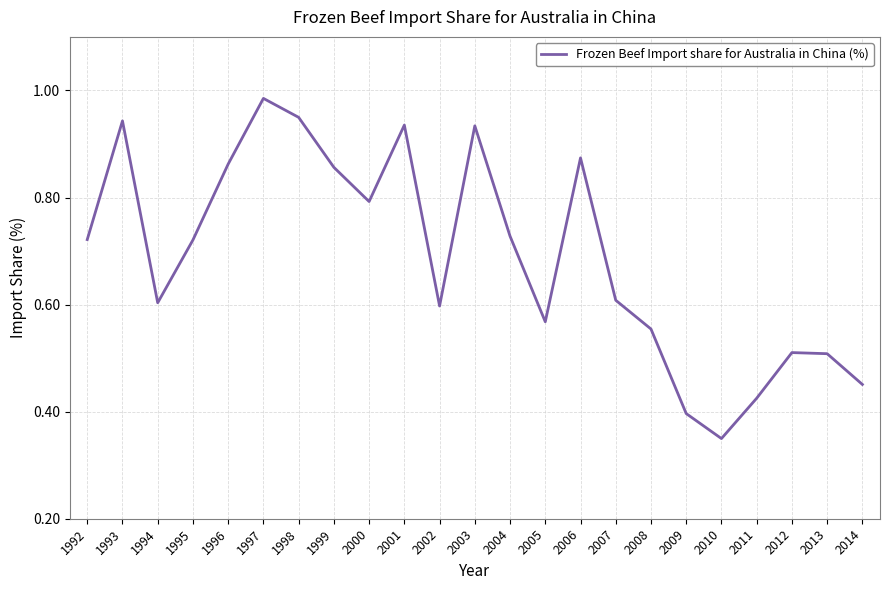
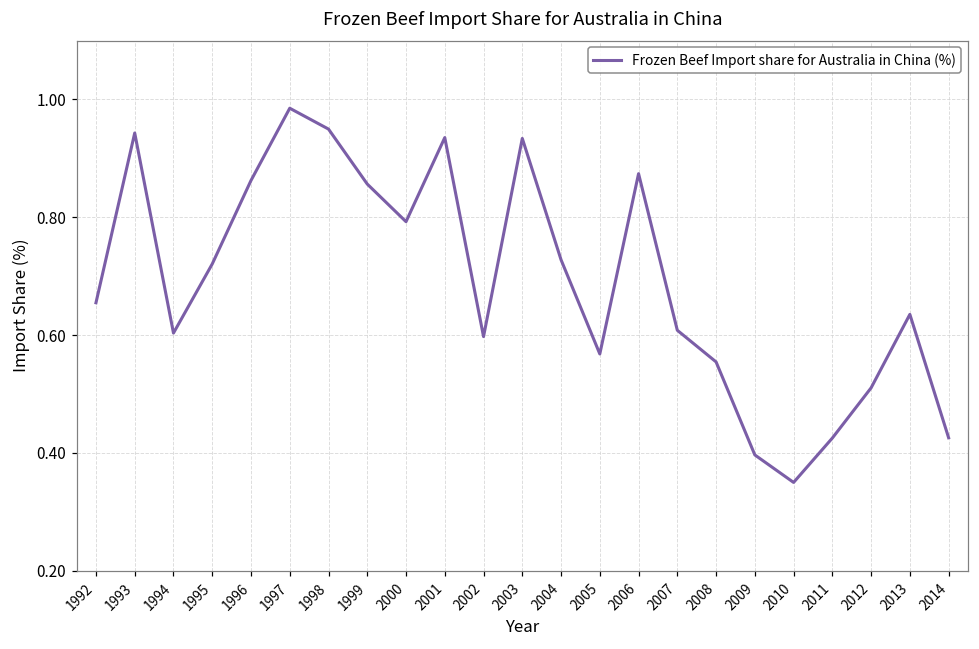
  {
-   "1992": 0.72,
+   "1992": 0.65,
    "1993": 0.94,
    "1994": 0.60,
    "1995": 0.72,
    "1996": 0.86,
    "1997": 0.99,
    "1998": 0.95,
    "1999": 0.86,
    "2000": 0.79,
    "2001": 0.94,
    "2002": 0.60,
    "2003": 0.93,
    "2004": 0.73,
    "2005": 0.57,
    "2006": 0.87,
    "2007": 0.61,
    "2008": 0.55,
    "2009": 0.40,
    "2010": 0.35,
    "2011": 0.43,
    "2012": 0.51,
-   "2013": 0.51,
-   "2014": 0.45
+   "2013": 0.64,
+   "2014": 0.43
  }
